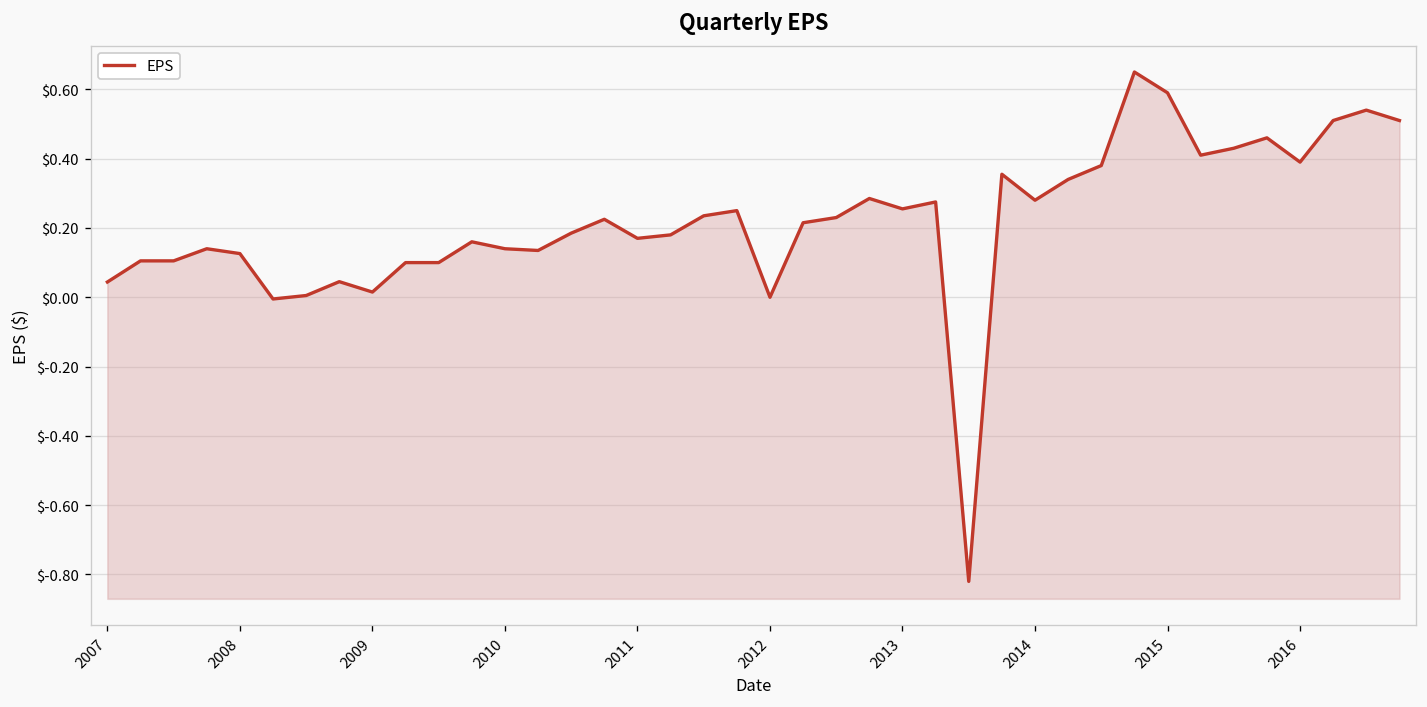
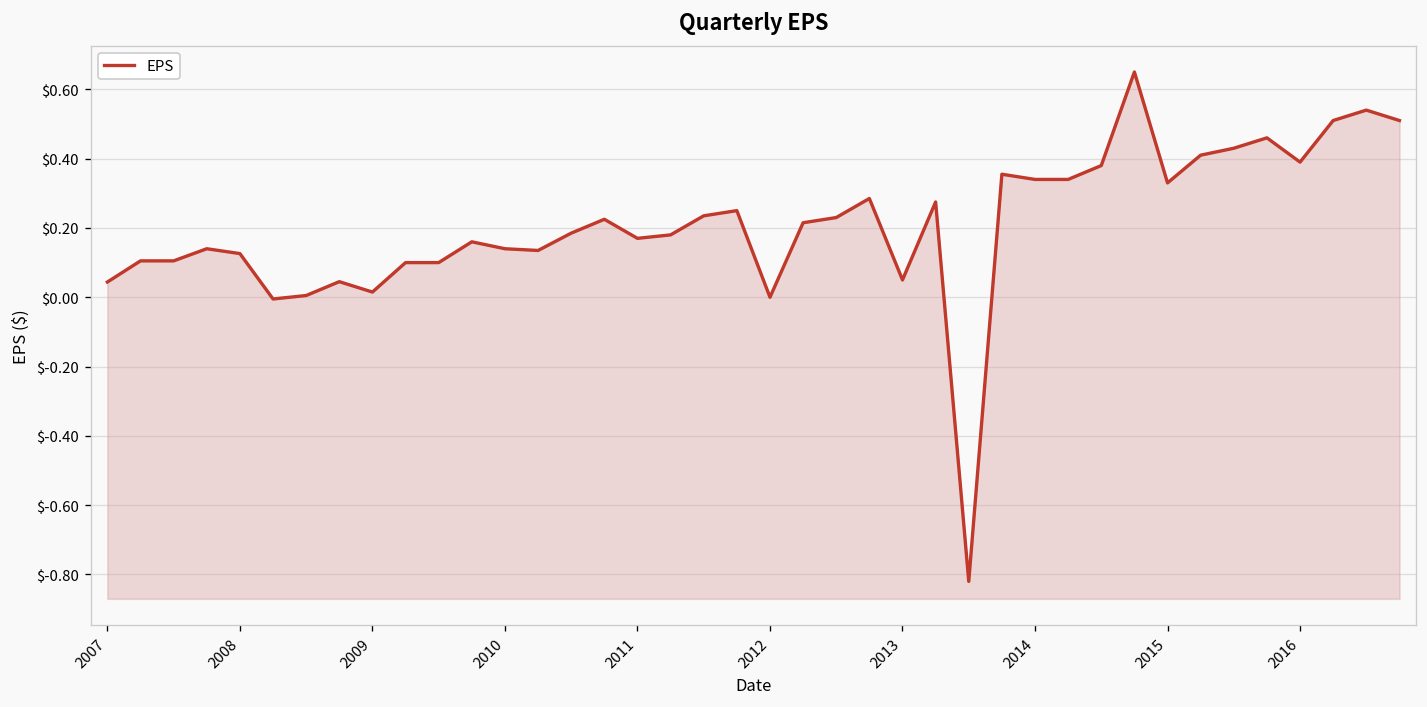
  {
    "2007": "$0.04",
    "2008": "$0.13",
    "2009": "$0.02",
    "2010": "$0.14",
    "2011": "$0.17",
    "2012": "$0.00",
-   "2013": "$0.26",
-   "2014": "$0.28",
-   "2015": "$0.59",
+   "2013": "$0.05",
+   "2014": "$0.34",
+   "2015": "$0.33",
    "2016": "$0.39"
  }
